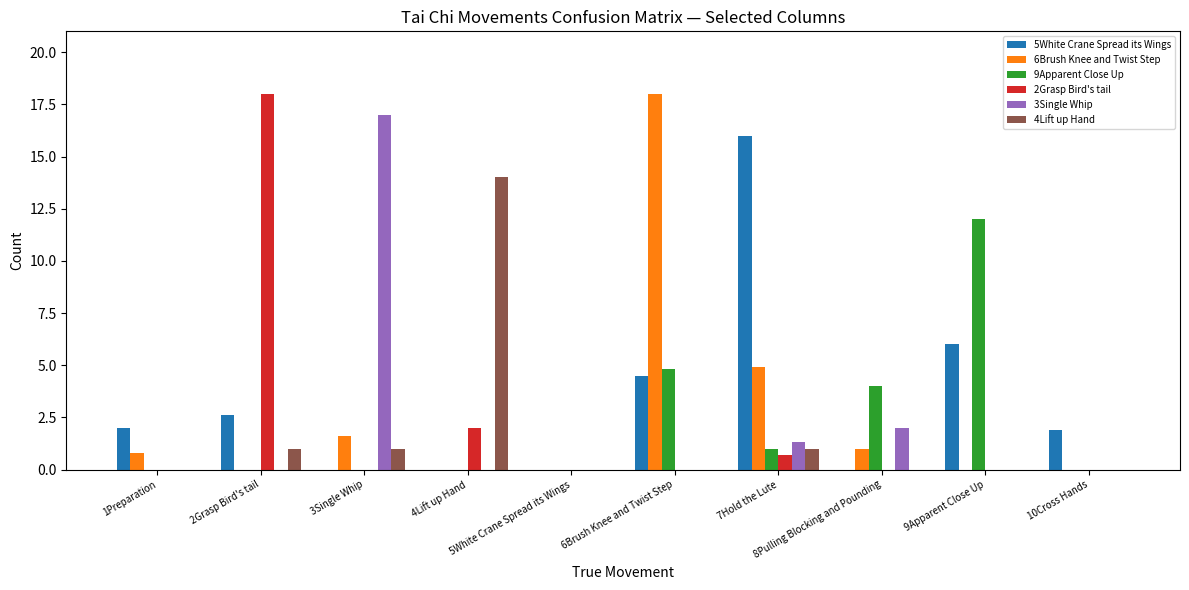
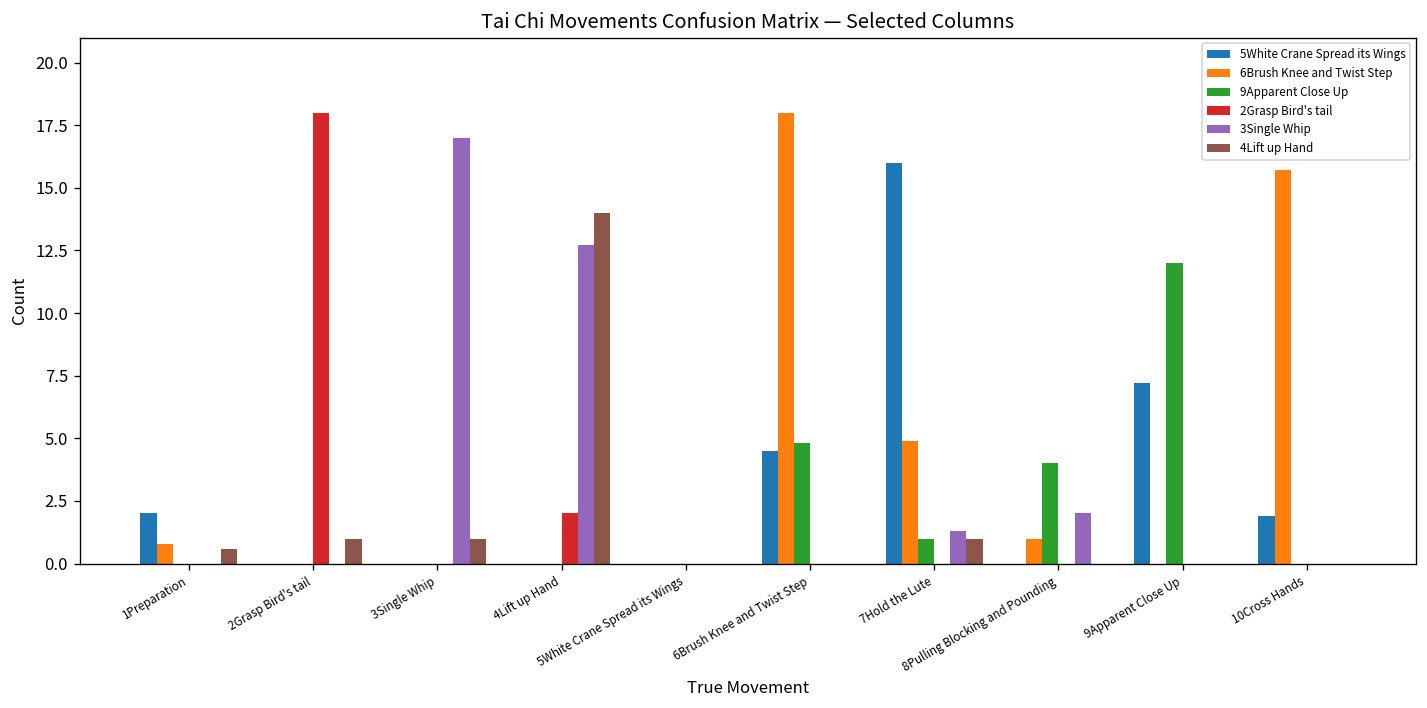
  {
    "5White Crane Spread its Wings": {
      "1Preparation": 2.0,
-     "2Grasp Bird's tail": 2.6,
+     "2Grasp Bird's tail": 0.0,
      "3Single Whip": 0.0,
      "4Lift up Hand": 0.0,
      "5White Crane Spread its Wings": 0.0,
      "6Brush Knee and Twist Step": 4.5,
      "7Hold the Lute": 16.0,
      "8Pulling Blocking and Pounding": 0.0,
-     "9Apparent Close Up": 6.0,
+     "9Apparent Close Up": 7.2,
      "10Cross Hands": 1.9
    },
    "6Brush Knee and Twist Step": {
      "1Preparation": 0.8,
      "2Grasp Bird's tail": 0.0,
-     "3Single Whip": 1.6,
+     "3Single Whip": 0.0,
      "4Lift up Hand": 0.0,
      "5White Crane Spread its Wings": 0.0,
      "6Brush Knee and Twist Step": 18.0,
      "7Hold the Lute": 4.9,
      "8Pulling Blocking and Pounding": 1.0,
      "9Apparent Close Up": 0.0,
-     "10Cross Hands": 0.0
+     "10Cross Hands": 15.7
    },
    "9Apparent Close Up": {
      "1Preparation": 0.0,
      "2Grasp Bird's tail": 0.0,
      "3Single Whip": 0.0,
      "4Lift up Hand": 0.0,
      "5White Crane Spread its Wings": 0.0,
      "6Brush Knee and Twist Step": 4.8,
      "7Hold the Lute": 1.0,
      "8Pulling Blocking and Pounding": 4.0,
      "9Apparent Close Up": 12.0,
      "10Cross Hands": 0.0
    },
    "2Grasp Bird's tail": {
      "1Preparation": 0.0,
      "2Grasp Bird's tail": 18.0,
      "3Single Whip": 0.0,
      "4Lift up Hand": 2.0,
      "5White Crane Spread its Wings": 0.0,
      "6Brush Knee and Twist Step": 0.0,
-     "7Hold the Lute": 0.7,
+     "7Hold the Lute": 0.0,
      "8Pulling Blocking and Pounding": 0.0,
      "9Apparent Close Up": 0.0,
      "10Cross Hands": 0.0
    },
    "3Single Whip": {
      "1Preparation": 0.0,
      "2Grasp Bird's tail": 0.0,
      "3Single Whip": 17.0,
-     "4Lift up Hand": 0.0,
+     "4Lift up Hand": 12.7,
      "5White Crane Spread its Wings": 0.0,
      "6Brush Knee and Twist Step": 0.0,
      "7Hold the Lute": 1.3,
      "8Pulling Blocking and Pounding": 2.0,
      "9Apparent Close Up": 0.0,
      "10Cross Hands": 0.0
    },
    "4Lift up Hand": {
-     "1Preparation": 0.0,
+     "1Preparation": 0.6,
      "2Grasp Bird's tail": 1.0,
      "3Single Whip": 1.0,
      "4Lift up Hand": 14.0,
      "5White Crane Spread its Wings": 0.0,
      "6Brush Knee and Twist Step": 0.0,
      "7Hold the Lute": 1.0,
      "8Pulling Blocking and Pounding": 0.0,
      "9Apparent Close Up": 0.0,
      "10Cross Hands": 0.0
    }
  }
